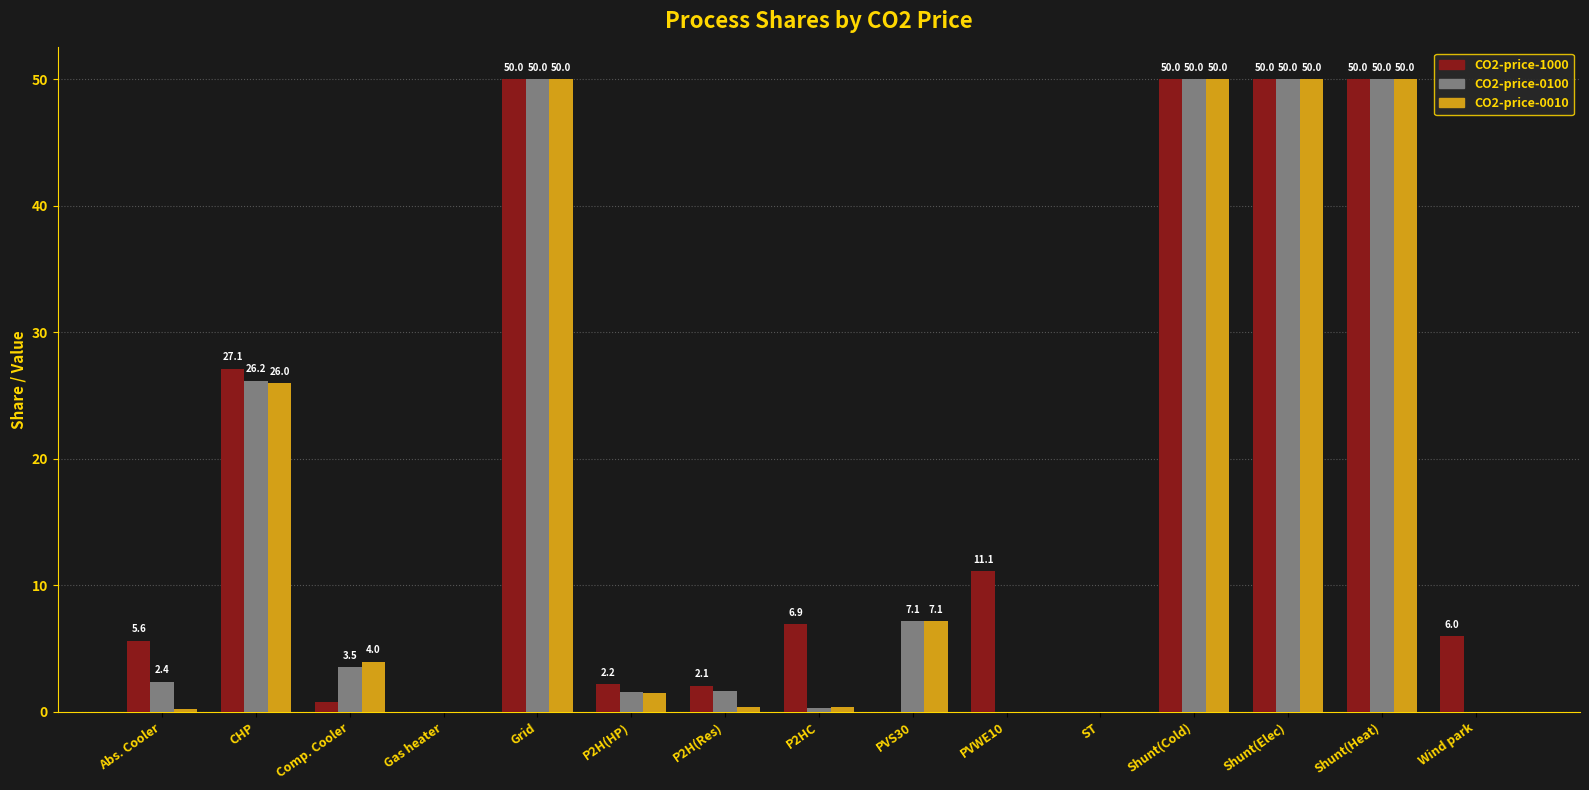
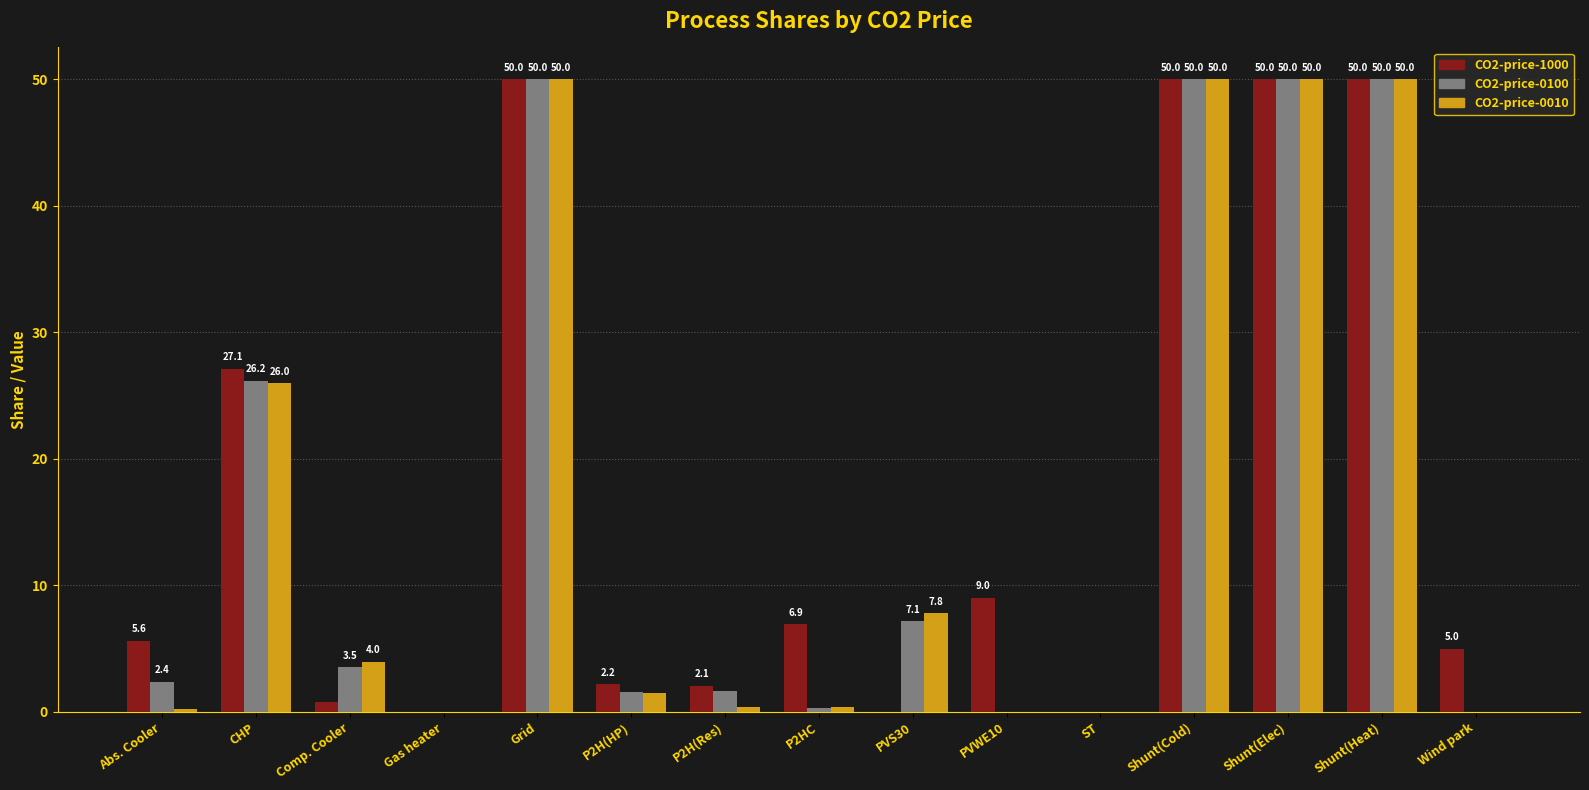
  {
    "CO2-price-1000": {
      "Abs. Cooler": 5.6,
      "CHP": 27.1,
      "Grid": 50.0,
      "P2H(HP)": 2.2,
      "P2H(Res)": 2.1,
      "P2HC": 6.9,
-     "PVWE10": 11.1,
+     "PVWE10": 9.0,
      "Shunt(Cold)": 50.0,
      "Shunt(Elec)": 50.0,
      "Shunt(Heat)": 50.0,
-     "Wind park": 6.0
+     "Wind park": 5.0
    },
    "CO2-price-0100": {
      "Abs. Cooler": 2.4,
      "CHP": 26.2,
      "Comp. Cooler": 3.5,
      "Grid": 50.0,
      "PVS30": 7.1,
      "Shunt(Cold)": 50.0,
      "Shunt(Elec)": 50.0,
      "Shunt(Heat)": 50.0
    },
    "CO2-price-0010": {
      "CHP": 26.0,
      "Comp. Cooler": 4.0,
      "Grid": 50.0,
-     "PVS30": 7.1,
+     "PVS30": 7.8,
      "Shunt(Cold)": 50.0,
      "Shunt(Elec)": 50.0,
      "Shunt(Heat)": 50.0
    }
  }
